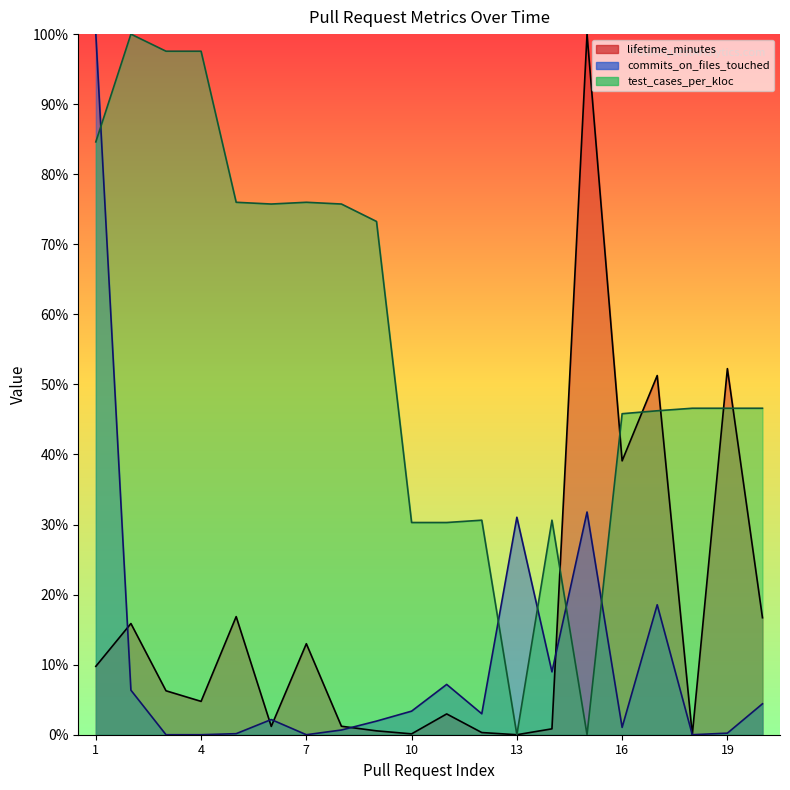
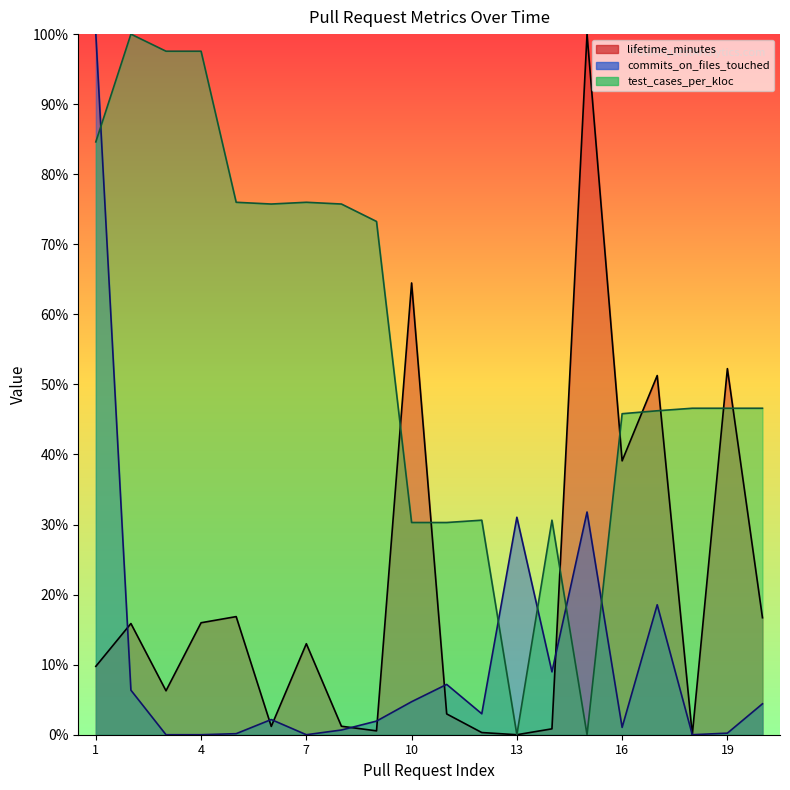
  {
    "lifetime_minutes": {
      "1": "10%",
-     "4": "5%",
+     "4": "16%",
      "7": "13%",
-     "10": "0%",
+     "10": "64%",
      "16": "39%",
      "19": "52%"
    },
    "commits_on_files_touched": {
      "1": "100%",
      "4": "0%",
      "7": "0%",
-     "10": "3%",
+     "10": "5%",
      "13": "31%",
      "16": "1%",
      "19": "0%"
    },
    "test_cases_per_kloc": {
      "1": "85%",
      "4": "98%",
      "7": "76%",
      "10": "30%",
      "16": "46%",
      "19": "47%"
    }
  }
